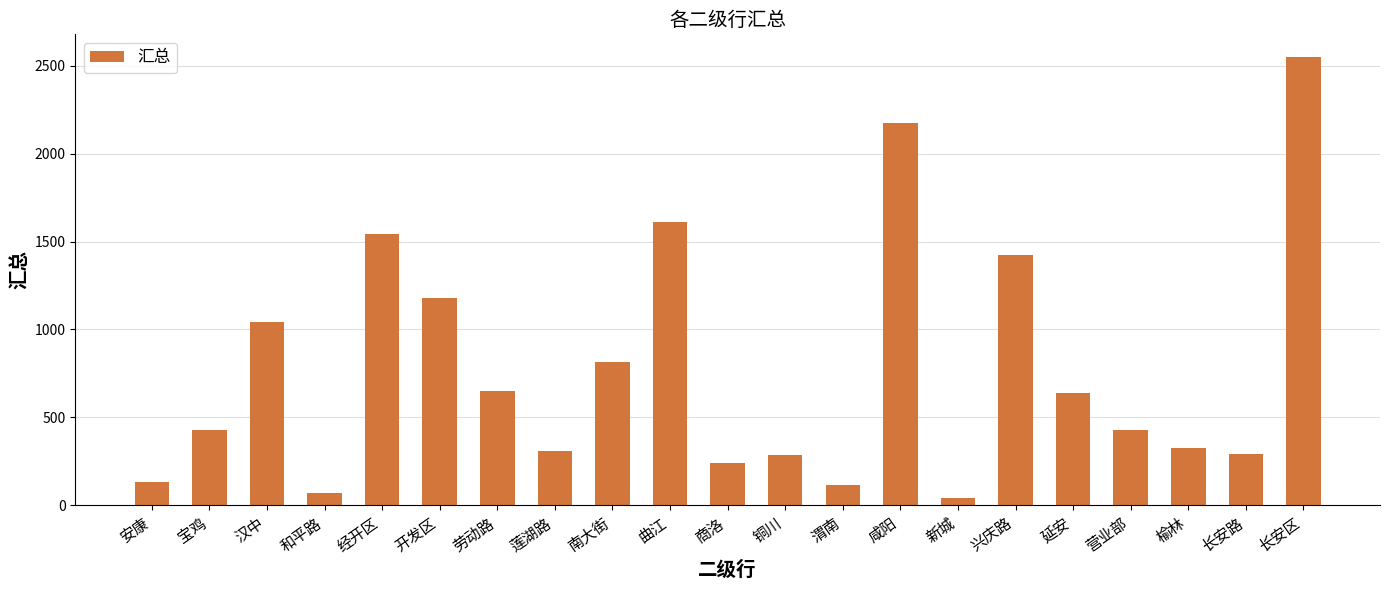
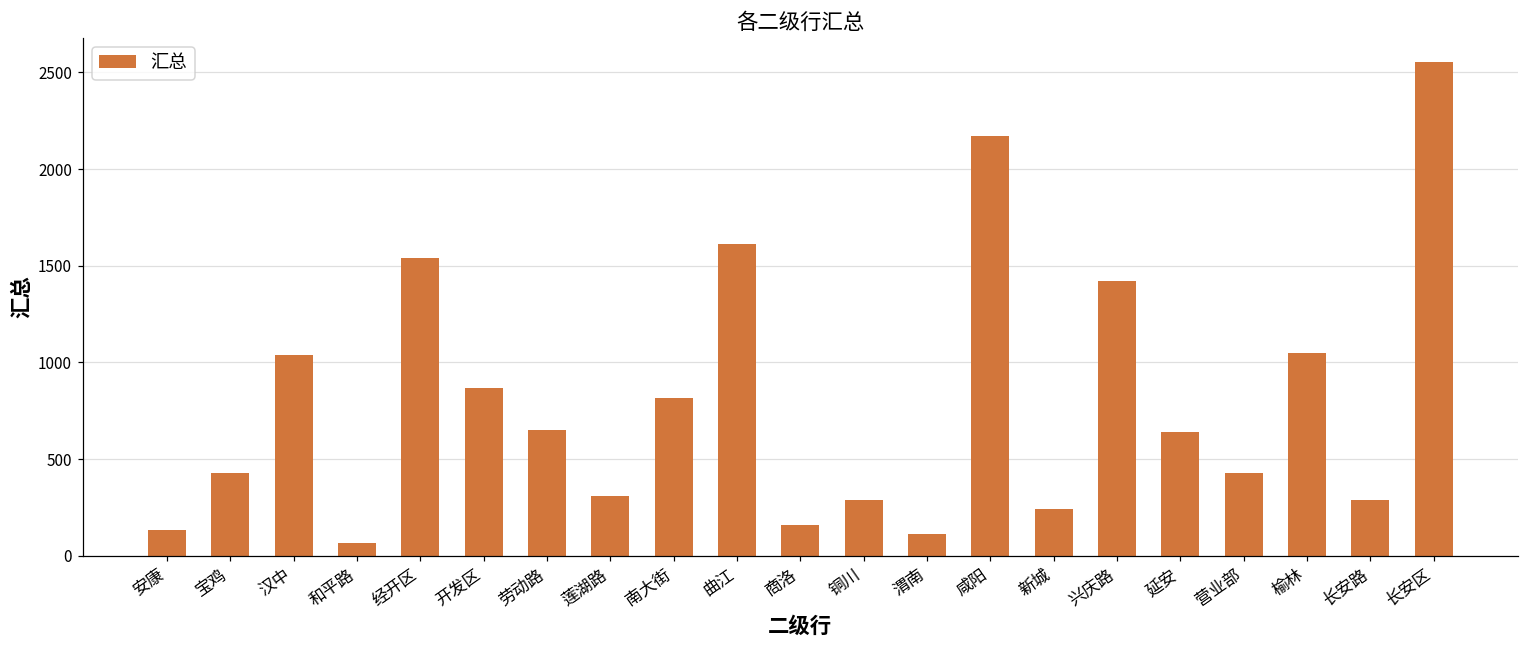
  {
    "安康": 130,
    "宝鸡": 430,
    "汉中": 1040,
    "和平路": 70,
    "经开区": 1540,
-   "开发区": 1180,
+   "开发区": 870,
    "劳动路": 650,
    "莲湖路": 310,
    "南大街": 820,
    "曲江": 1610,
-   "商洛": 240,
+   "商洛": 160,
    "铜川": 290,
    "渭南": 110,
    "咸阳": 2170,
-   "新城": 40,
+   "新城": 240,
    "兴庆路": 1420,
    "延安": 640,
    "营业部": 430,
-   "榆林": 330,
+   "榆林": 1050,
    "长安路": 290,
    "长安区": 2550
  }
